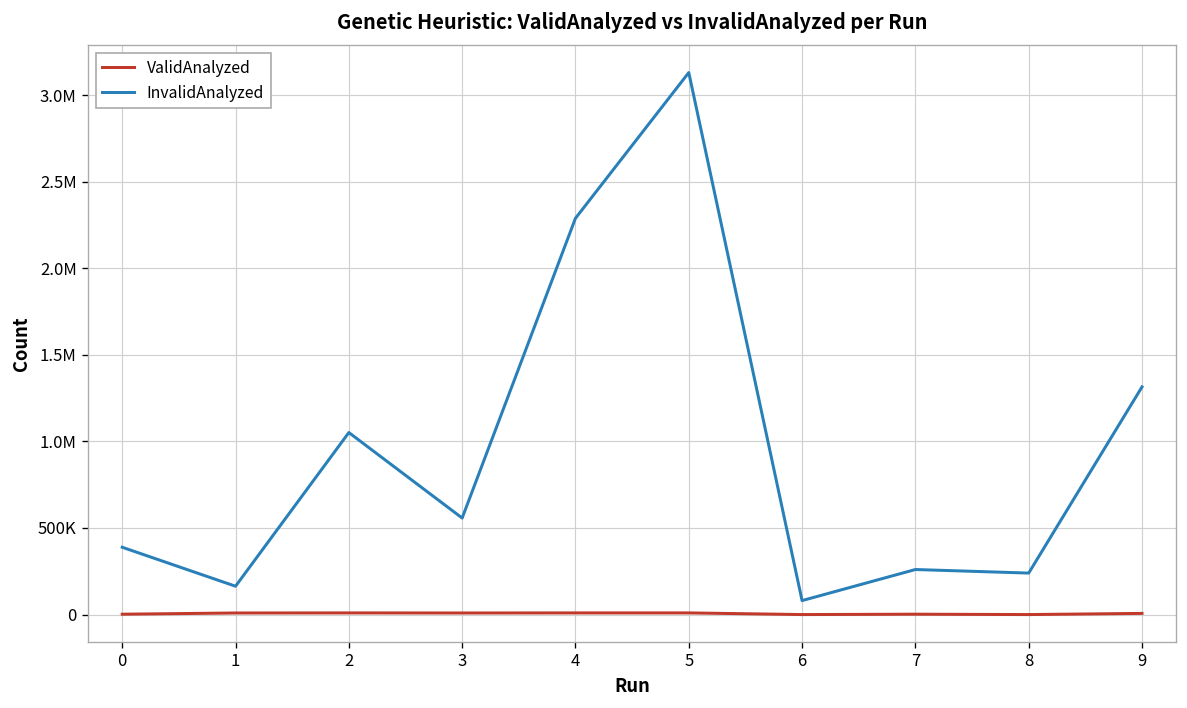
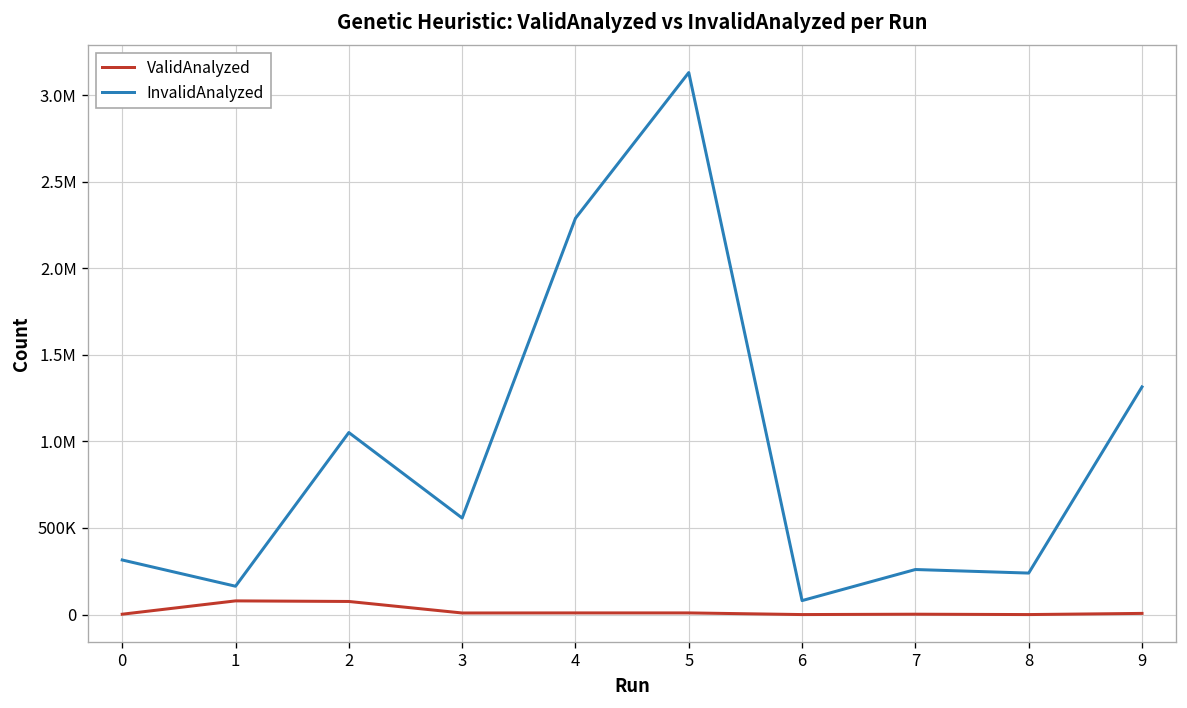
  {
    "ValidAnalyzed": {
      "0": 0,
-     "1": 10000,
-     "2": 10000,
+     "1": 80000,
+     "2": 80000,
      "3": 10000,
      "4": 10000,
      "5": 10000,
      "6": 0,
      "7": 0,
      "8": 0,
      "9": 10000
    },
    "InvalidAnalyzed": {
-     "0": 390000,
+     "0": 320000,
      "1": 160000,
      "2": 1050000,
      "3": 560000,
      "4": 2290000,
      "5": 3130000,
      "6": 80000,
      "7": 260000,
      "8": 240000,
      "9": 1310000
    }
  }
